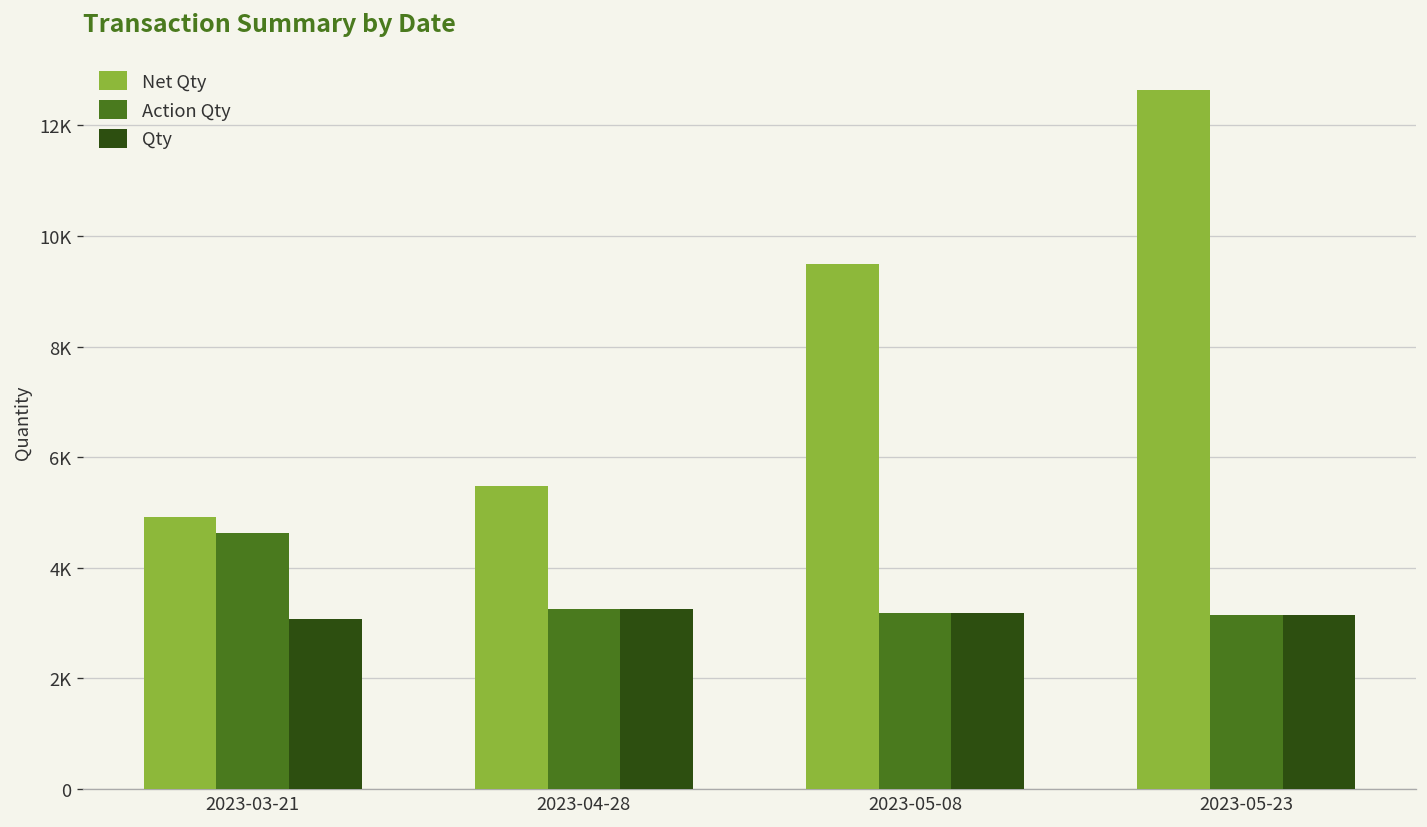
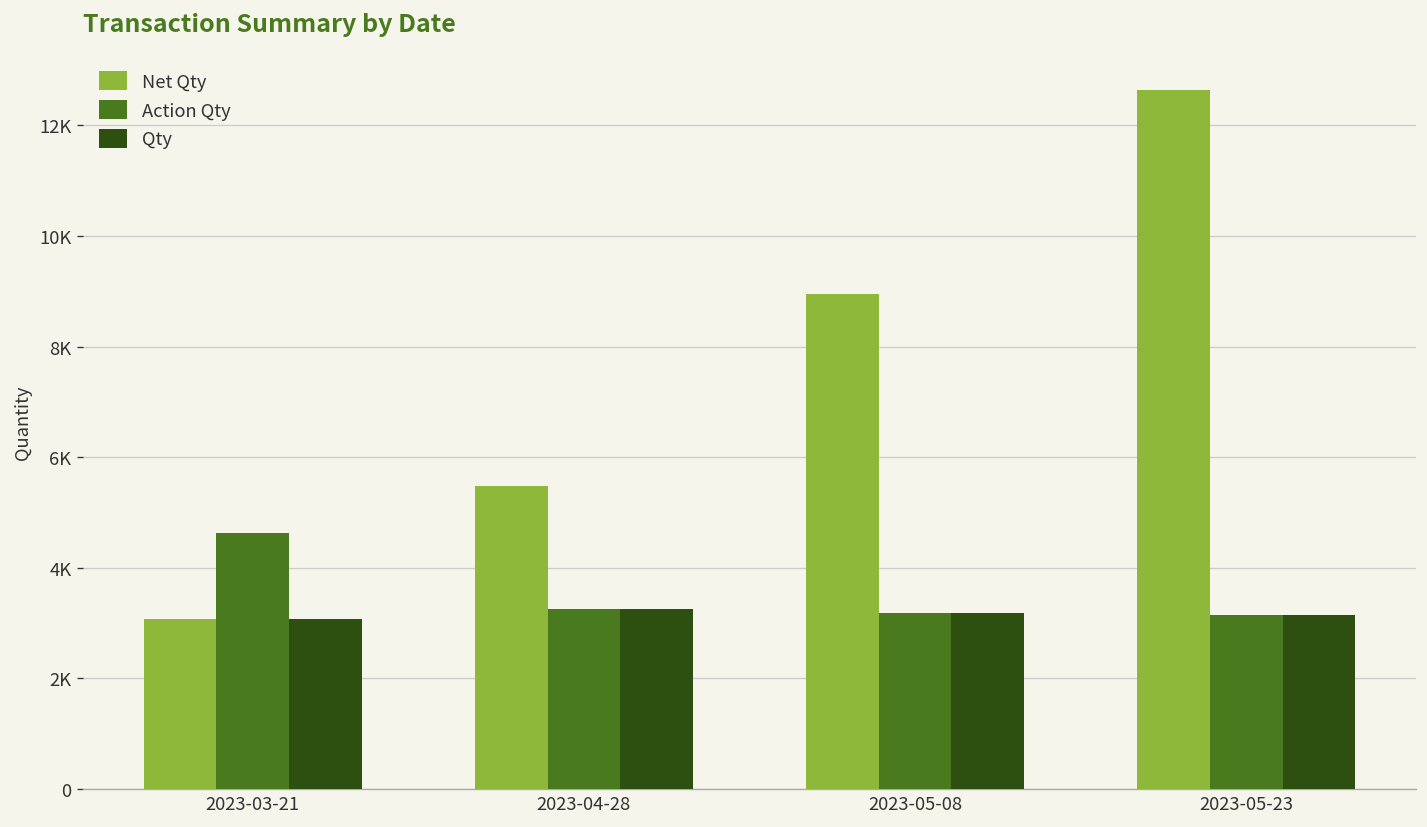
  {
    "Net Qty": {
-     "2023-03-21": 4900,
+     "2023-03-21": 3100,
      "2023-04-28": 5500,
-     "2023-05-08": 9500,
+     "2023-05-08": 9000,
      "2023-05-23": 12600
    }
  }
